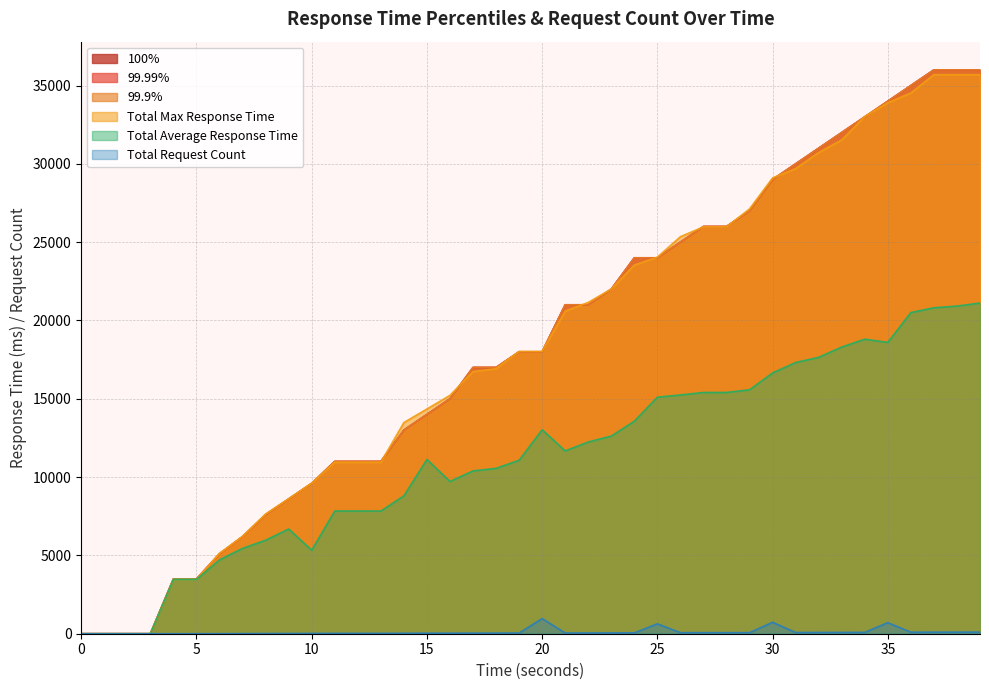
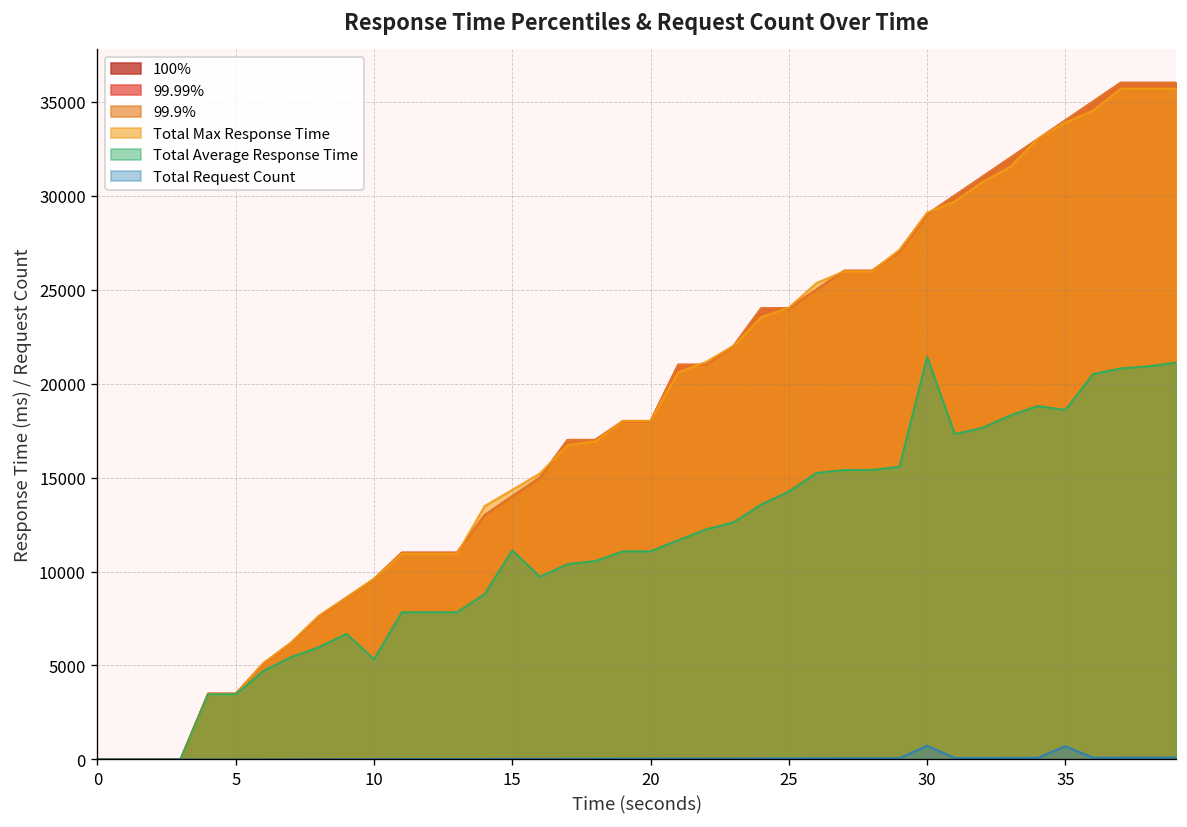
  {
    "Total Average Response Time": {
      "10": 5300,
      "15": 11100,
-     "20": 13000,
-     "25": 15100,
-     "30": 16700,
+     "20": 11100,
+     "25": 14300,
+     "30": 21400,
      "35": 18600
    },
    "Total Request Count": {
      "5": 0,
      "10": 0,
      "15": 0,
-     "20": 1000,
-     "25": 600,
+     "20": 0,
+     "25": 100,
      "30": 700,
      "35": 700
    }
  }
